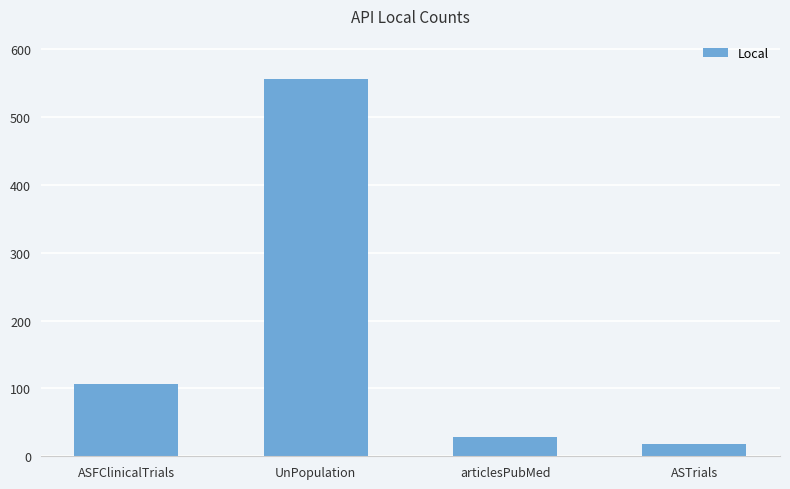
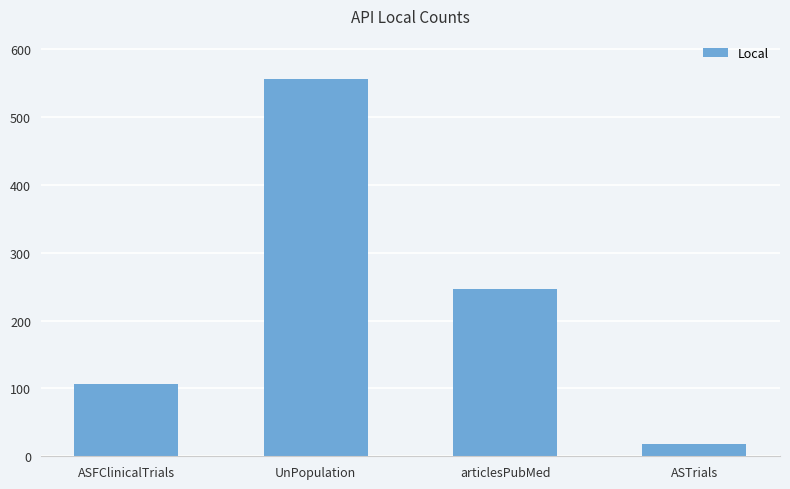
  {
    "ASFClinicalTrials": 110,
    "UnPopulation": 560,
-   "articlesPubMed": 30,
+   "articlesPubMed": 250,
    "ASTrials": 20
  }
